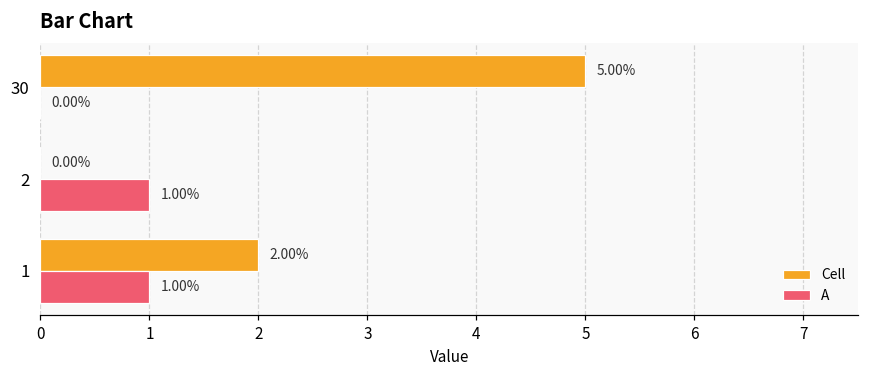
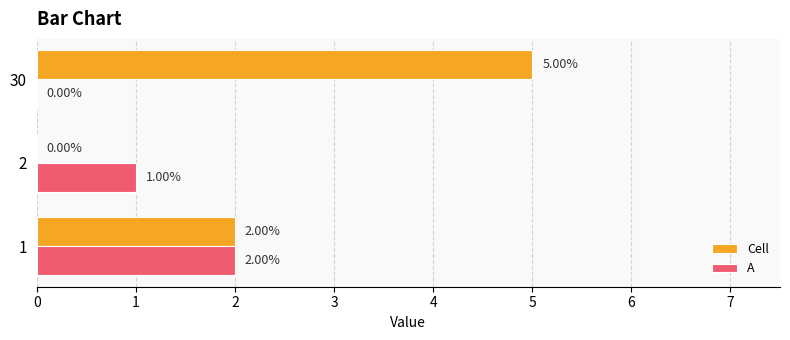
  {
    "Cell": {
      "30": "5.00%",
      "2": "0.00%",
      "1": "2.00%"
    },
    "A": {
      "30": "0.00%",
      "2": "1.00%",
-     "1": "1.00%"
+     "1": "2.00%"
    }
  }
